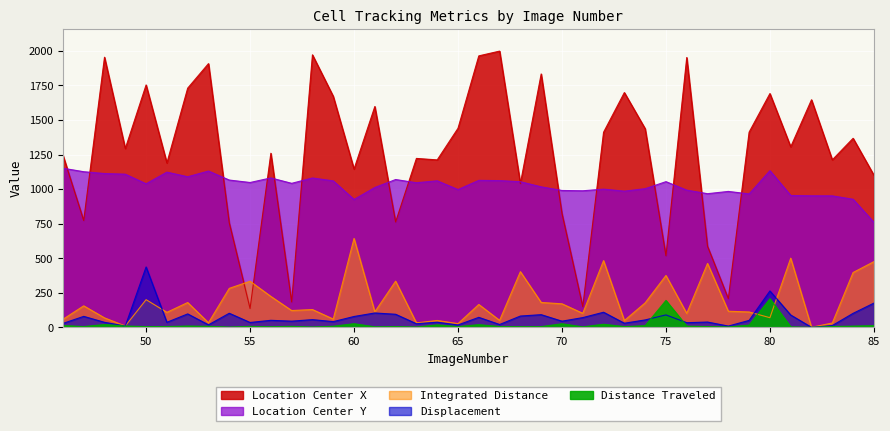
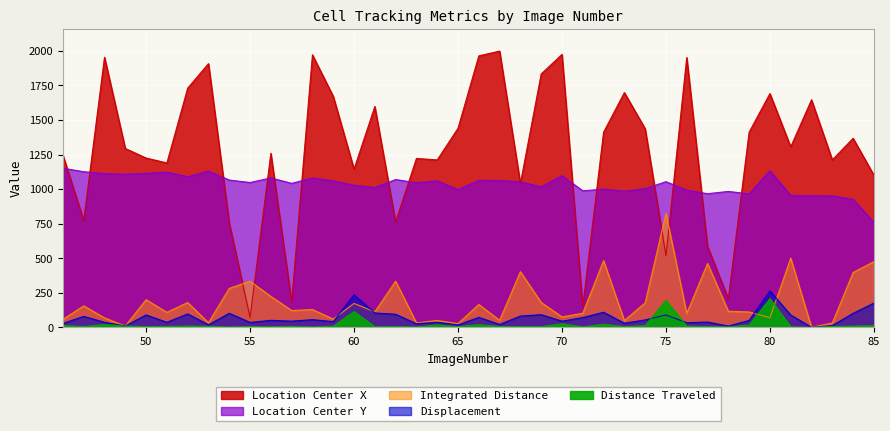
  {
    "Location Center X": {
-     "50": 1750,
-     "55": 140,
+     "50": 1230,
+     "55": 70,
      "60": 1150,
      "65": 1440,
-     "70": 820,
+     "70": 1980,
      "75": 520,
      "80": 1690,
      "85": 1100
    },
    "Location Center Y": {
-     "50": 1040,
+     "50": 1110,
      "55": 1050,
-     "60": 930,
+     "60": 1030,
      "65": 1000,
-     "70": 990,
+     "70": 1100,
      "75": 1050,
      "80": 1130,
      "85": 760
    },
    "Integrated Distance": {
      "50": 200,
      "55": 330,
-     "60": 640,
-     "70": 170,
-     "75": 380,
+     "60": 170,
+     "70": 80,
+     "75": 820,
      "80": 70,
      "85": 480
    },
    "Displacement": {
-     "50": 440,
+     "50": 90,
      "55": 40,
-     "60": 80,
+     "60": 240,
      "70": 40,
      "75": 90,
      "80": 260,
      "85": 180
    },
    "Distance Traveled": {
      "50": 10,
      "55": 10,
-     "60": 30,
+     "60": 110,
      "70": 30,
      "75": 190,
      "80": 210,
      "85": 10
    }
  }
